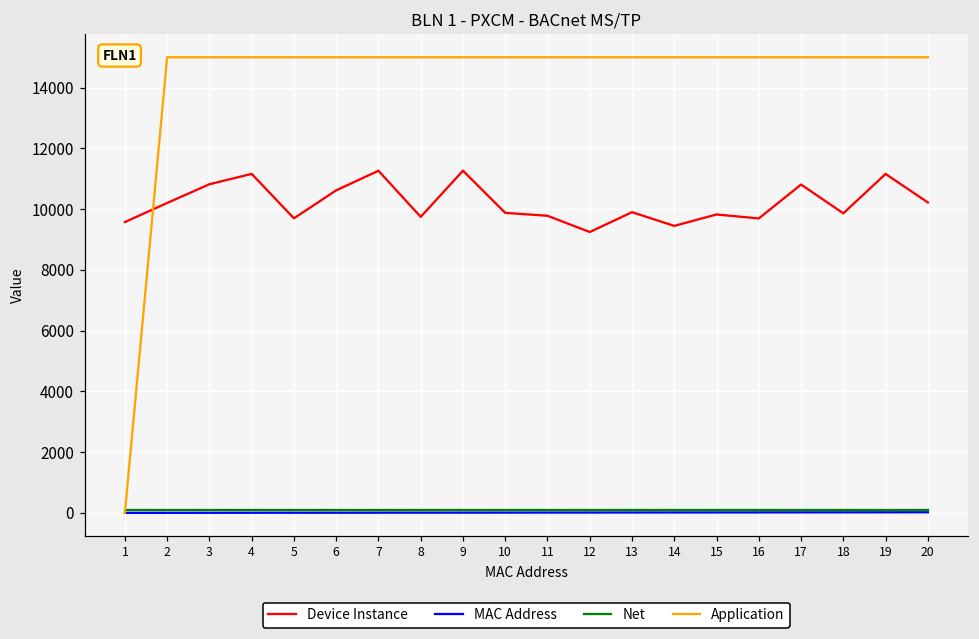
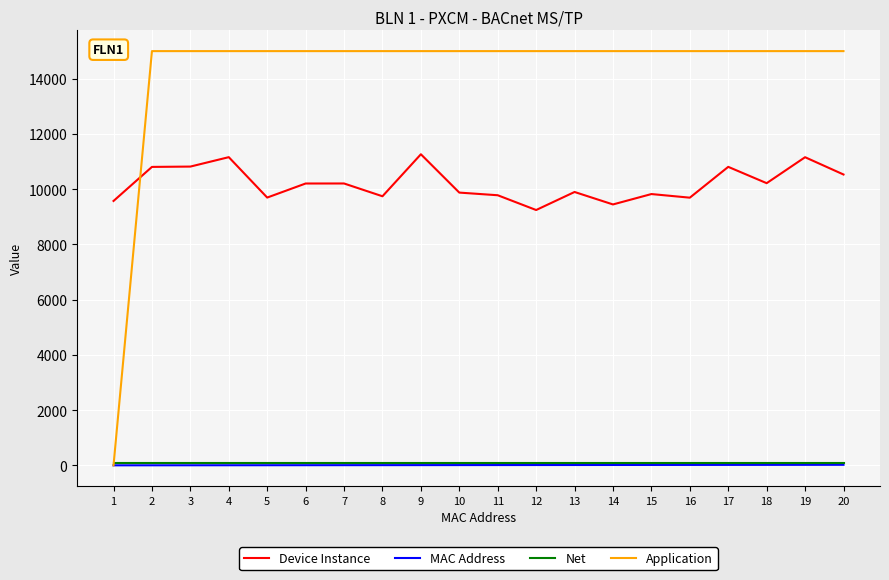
  {
    "Device Instance": {
      "1": 9600,
-     "2": 10200,
+     "2": 10800,
      "3": 10800,
      "4": 11200,
      "5": 9700,
-     "6": 10600,
-     "7": 11300,
+     "6": 10200,
+     "7": 10200,
      "8": 9700,
      "9": 11300,
      "10": 9900,
      "11": 9800,
      "12": 9200,
      "13": 9900,
      "14": 9400,
      "15": 9800,
      "16": 9700,
      "17": 10800,
-     "18": 9900,
+     "18": 10200,
      "19": 11200,
-     "20": 10200
+     "20": 10500
    },
    "MAC Address": {
      "2": 0,
      "3": 0,
      "4": 0,
      "5": 0,
      "6": 0,
      "7": 0,
      "8": 0
    },
    "Net": {
      "1": 100,
      "2": 100,
      "3": 100,
      "4": 100,
      "5": 100,
      "6": 100,
      "7": 100,
      "8": 100
    },
    "Application": {
      "2": 15000,
      "3": 15000,
      "4": 15000,
      "5": 15000,
      "6": 15000,
      "7": 15000,
      "8": 15000,
      "9": 15000,
      "10": 15000,
      "11": 15000,
      "12": 15000,
      "13": 15000,
      "14": 15000,
      "15": 15000,
      "16": 15000,
      "17": 15000,
      "18": 15000,
      "19": 15000,
      "20": 15000
    }
  }
